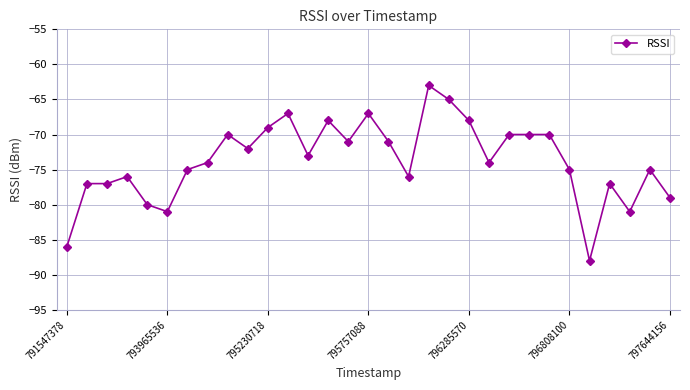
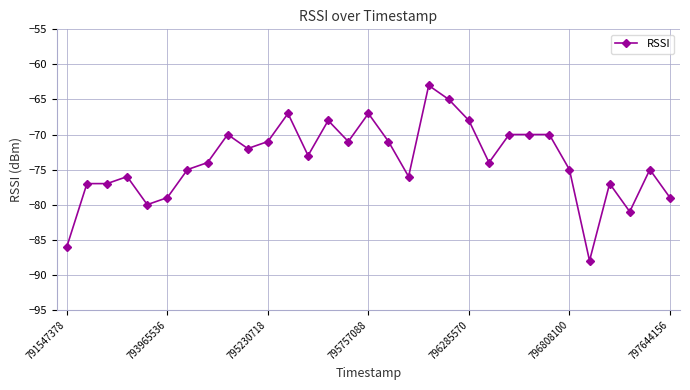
  {
    "791547378": -86,
-   "793965536": -81,
-   "795230718": -69,
+   "793965536": -79,
+   "795230718": -71,
    "795757088": -67,
    "796285570": -68,
    "796808100": -75,
    "797644156": -79
  }
